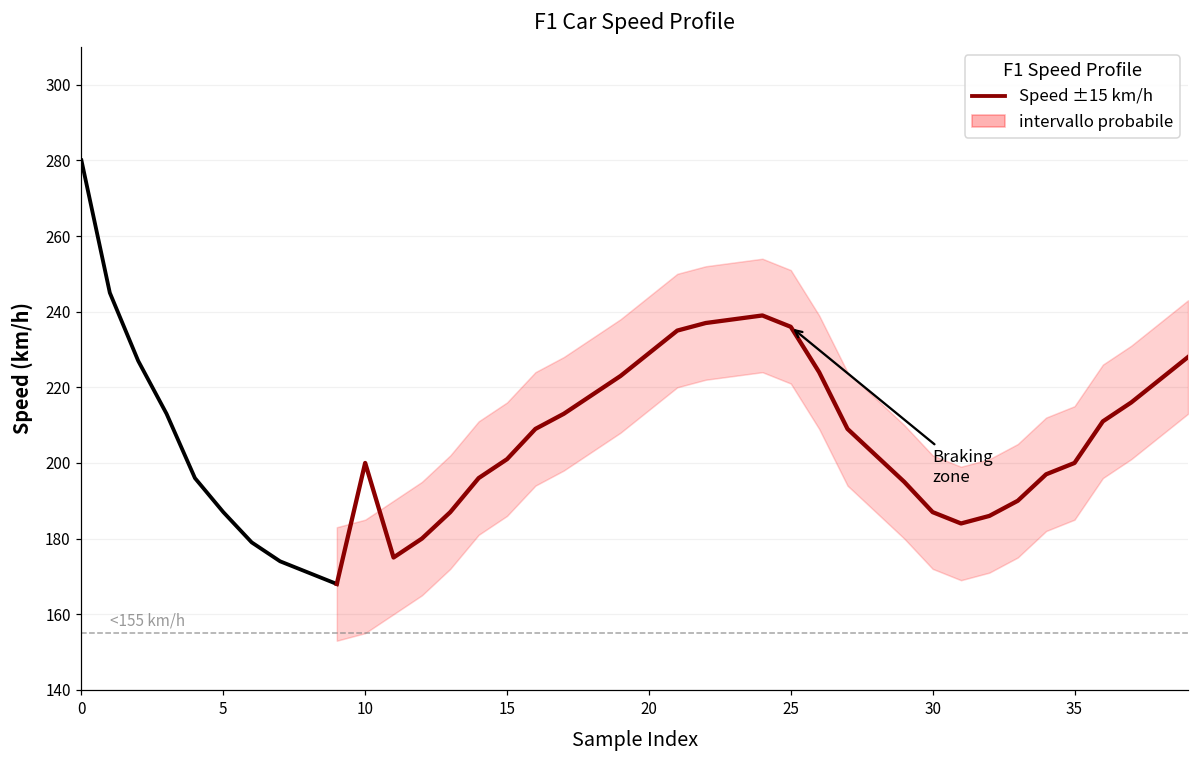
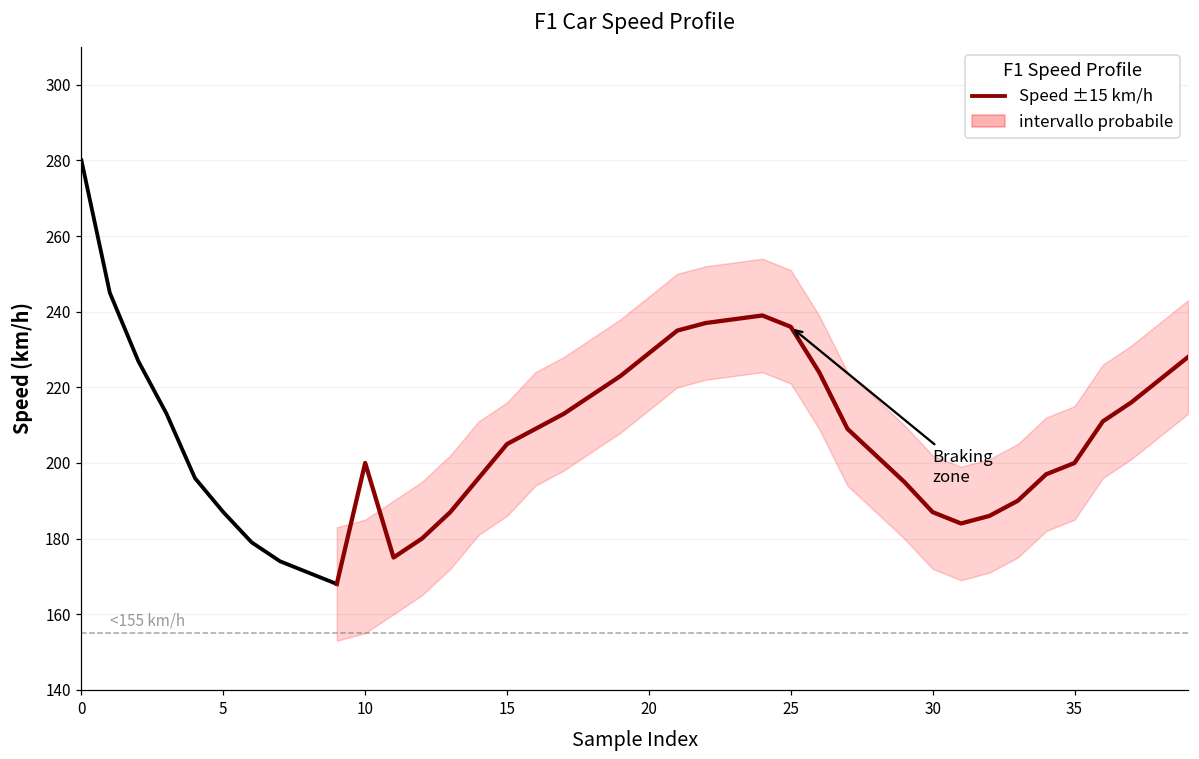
  {
    "Speed ±15 km/h": {
      "10": 200,
-     "15": 201,
+     "15": 205,
      "20": 229,
      "25": 236,
      "30": 187,
      "35": 200
    }
  }
